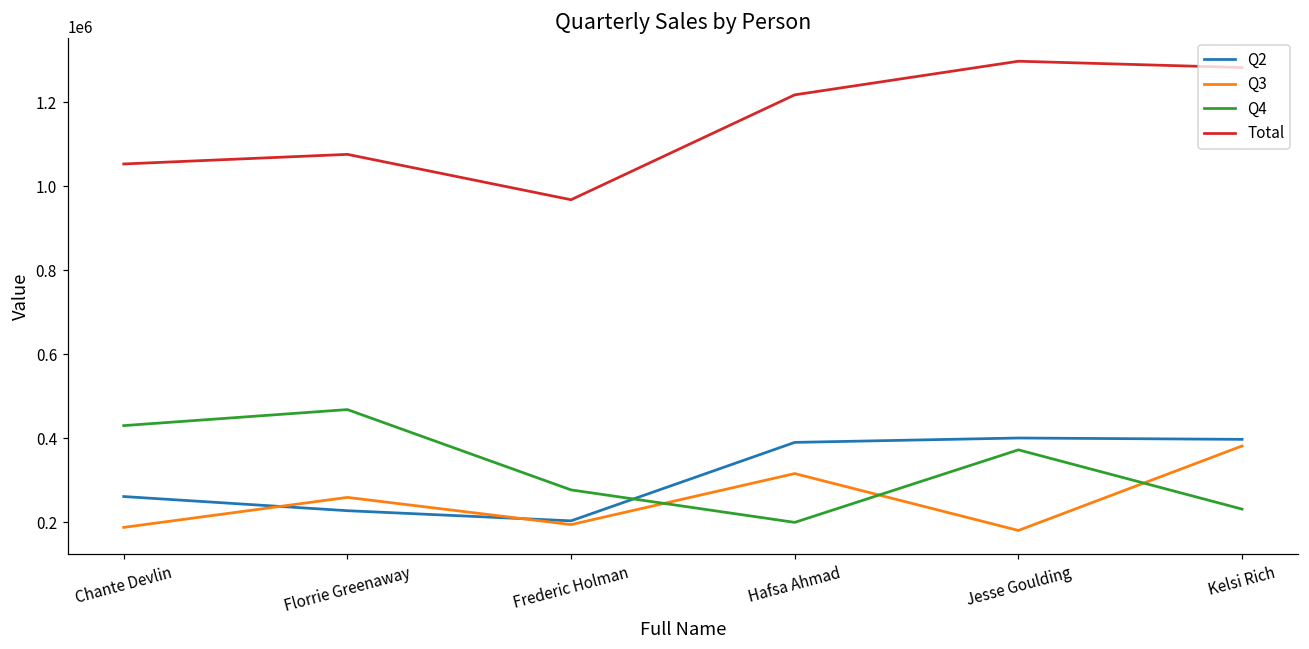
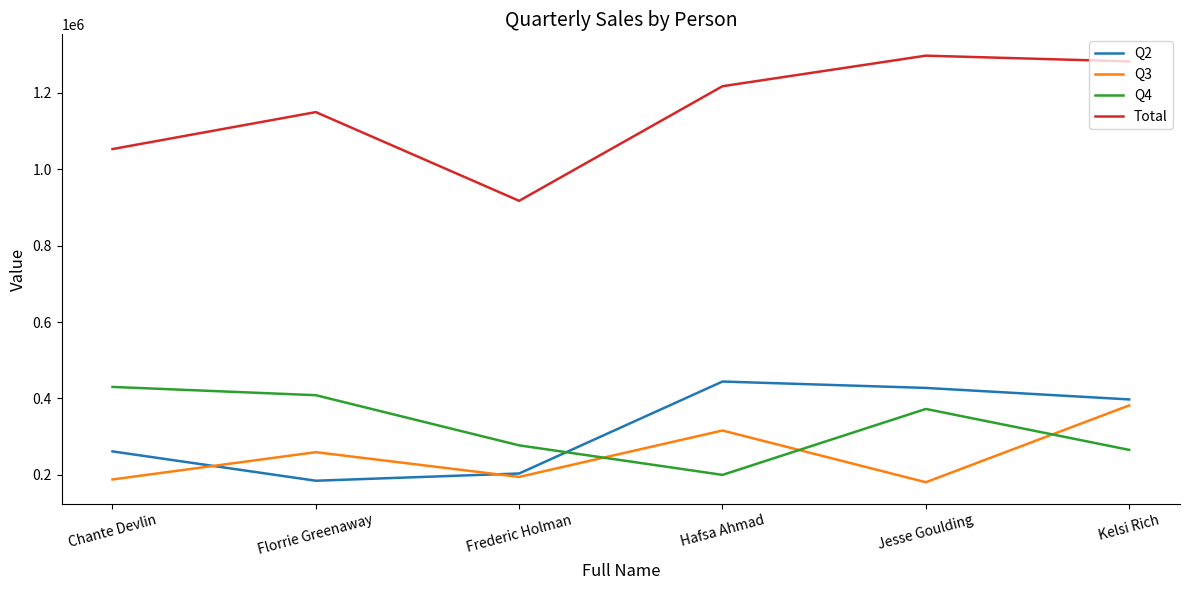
  {
    "Q2": {
      "Chante Devlin": 260000,
-     "Florrie Greenaway": 230000,
+     "Florrie Greenaway": 180000,
      "Frederic Holman": 200000,
-     "Hafsa Ahmad": 390000,
-     "Jesse Goulding": 400000,
+     "Hafsa Ahmad": 440000,
+     "Jesse Goulding": 430000,
      "Kelsi Rich": 400000
    },
    "Q3": {
      "Chante Devlin": 190000,
      "Florrie Greenaway": 260000,
      "Frederic Holman": 190000,
      "Hafsa Ahmad": 320000,
      "Jesse Goulding": 180000,
      "Kelsi Rich": 380000
    },
    "Q4": {
      "Chante Devlin": 430000,
-     "Florrie Greenaway": 470000,
+     "Florrie Greenaway": 410000,
      "Frederic Holman": 280000,
      "Hafsa Ahmad": 200000,
      "Jesse Goulding": 370000,
-     "Kelsi Rich": 230000
+     "Kelsi Rich": 270000
    },
    "Total": {
      "Chante Devlin": 1050000,
-     "Florrie Greenaway": 1080000,
-     "Frederic Holman": 970000,
+     "Florrie Greenaway": 1150000,
+     "Frederic Holman": 920000,
      "Hafsa Ahmad": 1220000,
      "Jesse Goulding": 1300000
    }
  }
